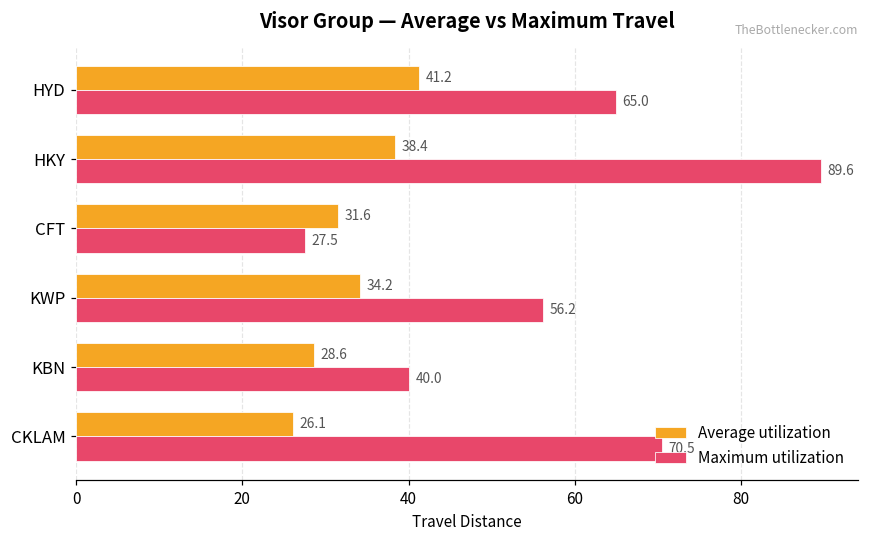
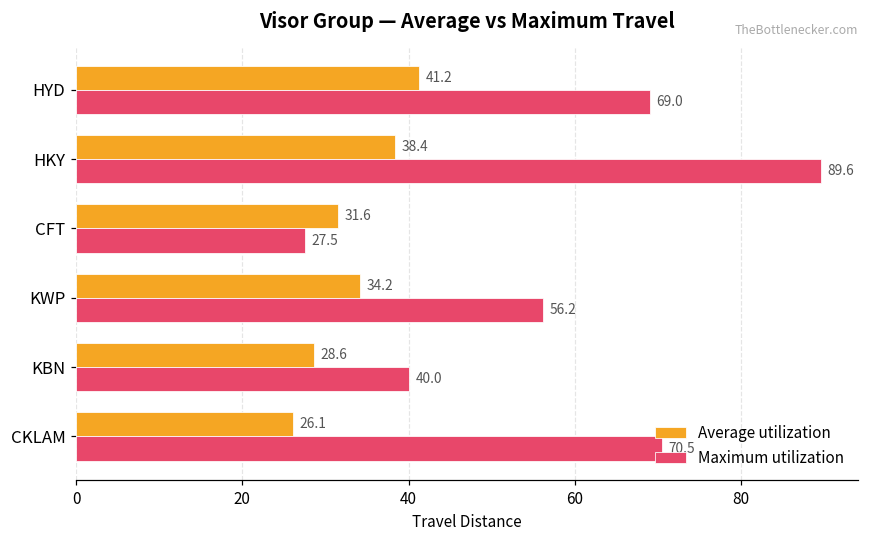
  {
    "Average utilization": {
      "HYD": 41.2,
      "HKY": 38.4,
      "CFT": 31.6,
      "KWP": 34.2,
      "KBN": 28.6,
      "CKLAM": 26.1
    },
    "Maximum utilization": {
-     "HYD": 65.0,
+     "HYD": 69.0,
      "HKY": 89.6,
      "CFT": 27.5,
      "KWP": 56.2,
      "KBN": 40.0,
      "CKLAM": 70.5
    }
  }
